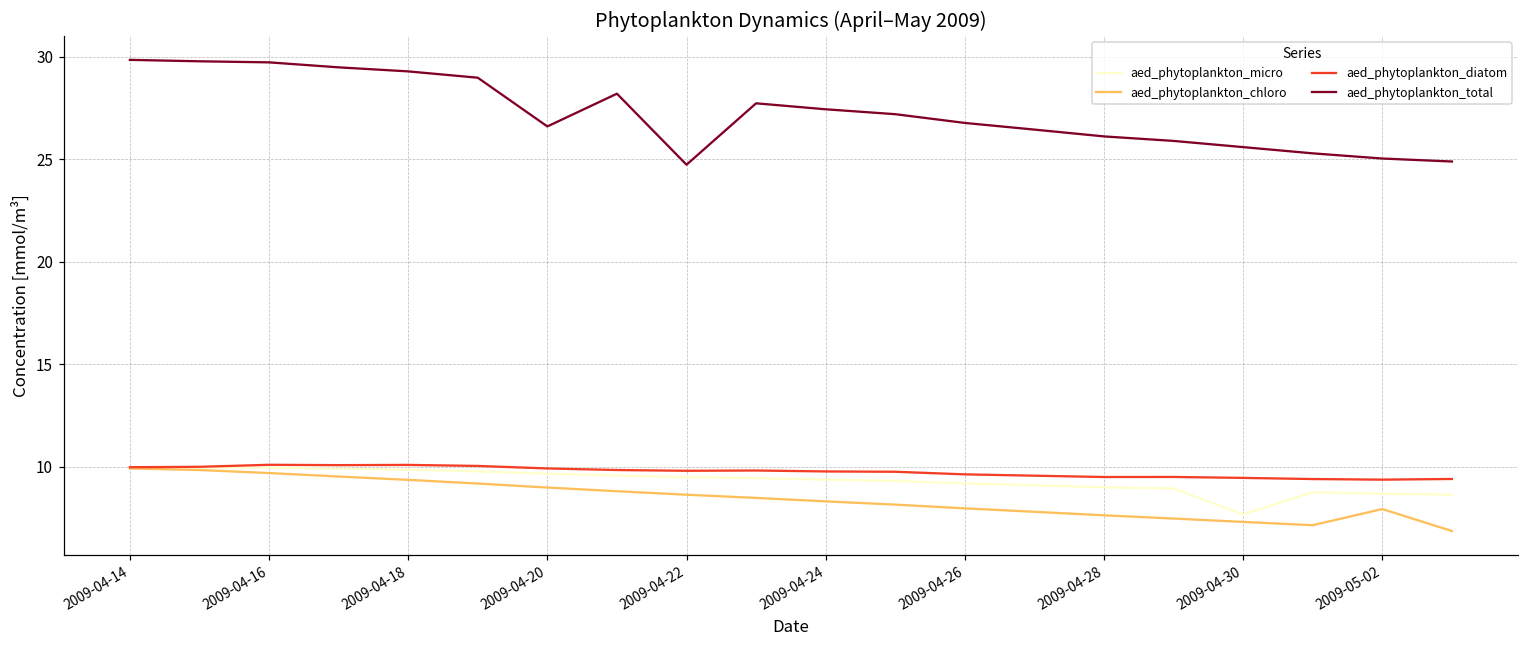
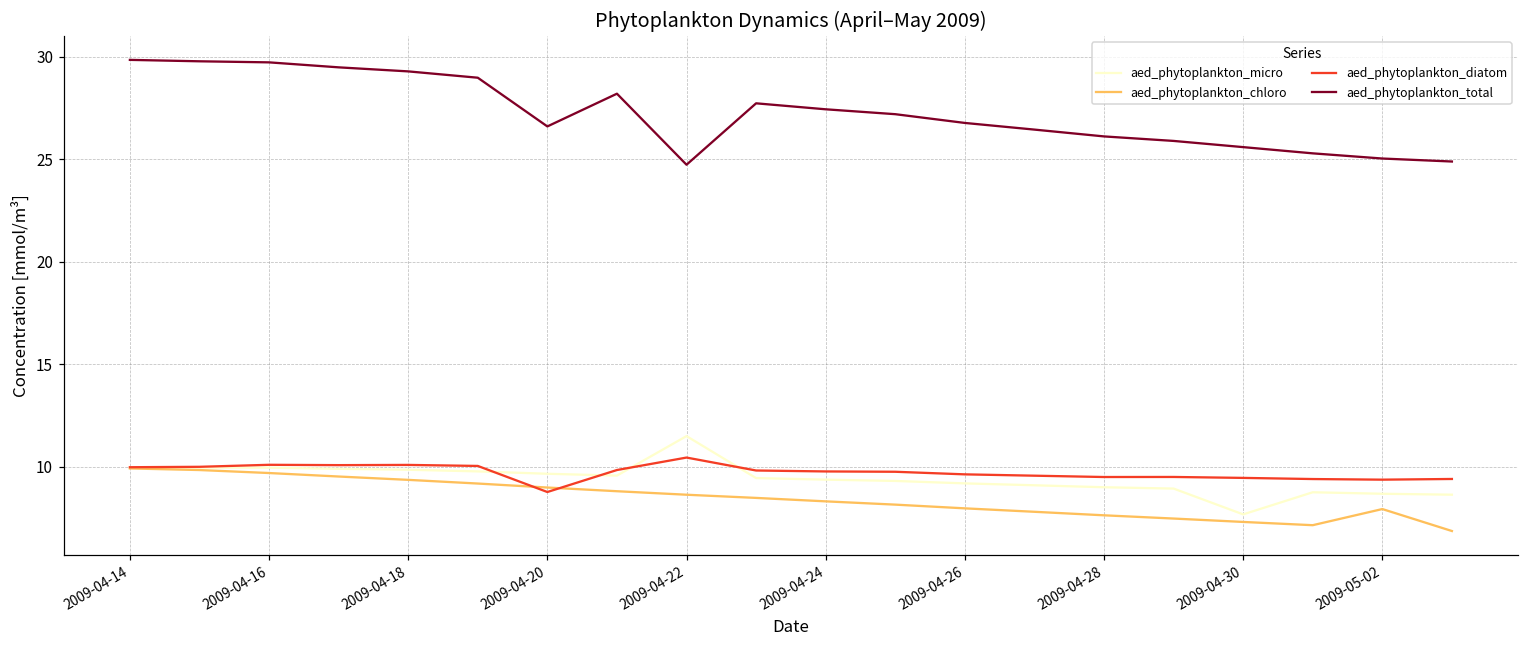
  {
    "aed_phytoplankton_micro": {
      "2009-04-16": 9.9,
      "2009-04-18": 9.8,
      "2009-04-20": 9.6,
-     "2009-04-22": 9.5,
+     "2009-04-22": 11.5,
      "2009-04-24": 9.4,
      "2009-04-26": 9.2,
      "2009-04-28": 9.0,
      "2009-04-30": 7.7,
      "2009-05-02": 8.7
    },
    "aed_phytoplankton_chloro": {
      "2009-04-16": 9.7,
      "2009-04-18": 9.4,
      "2009-04-20": 9.0,
      "2009-04-22": 8.6,
      "2009-04-24": 8.3,
      "2009-04-26": 8.0,
      "2009-04-28": 7.6,
      "2009-04-30": 7.3,
      "2009-05-02": 7.9
    },
    "aed_phytoplankton_diatom": {
      "2009-04-16": 10.1,
      "2009-04-18": 10.1,
-     "2009-04-20": 9.9,
-     "2009-04-22": 9.8,
+     "2009-04-20": 8.8,
+     "2009-04-22": 10.4,
      "2009-04-24": 9.8,
      "2009-04-26": 9.6,
      "2009-04-28": 9.5,
      "2009-04-30": 9.4,
      "2009-05-02": 9.4
    },
    "aed_phytoplankton_total": {
      "2009-04-14": 29.8,
      "2009-04-16": 29.7,
      "2009-04-18": 29.3,
      "2009-04-20": 26.6,
      "2009-04-22": 24.7,
      "2009-04-24": 27.4,
      "2009-04-26": 26.8,
      "2009-04-28": 26.1,
      "2009-04-30": 25.6,
      "2009-05-02": 25.0
    }
  }
